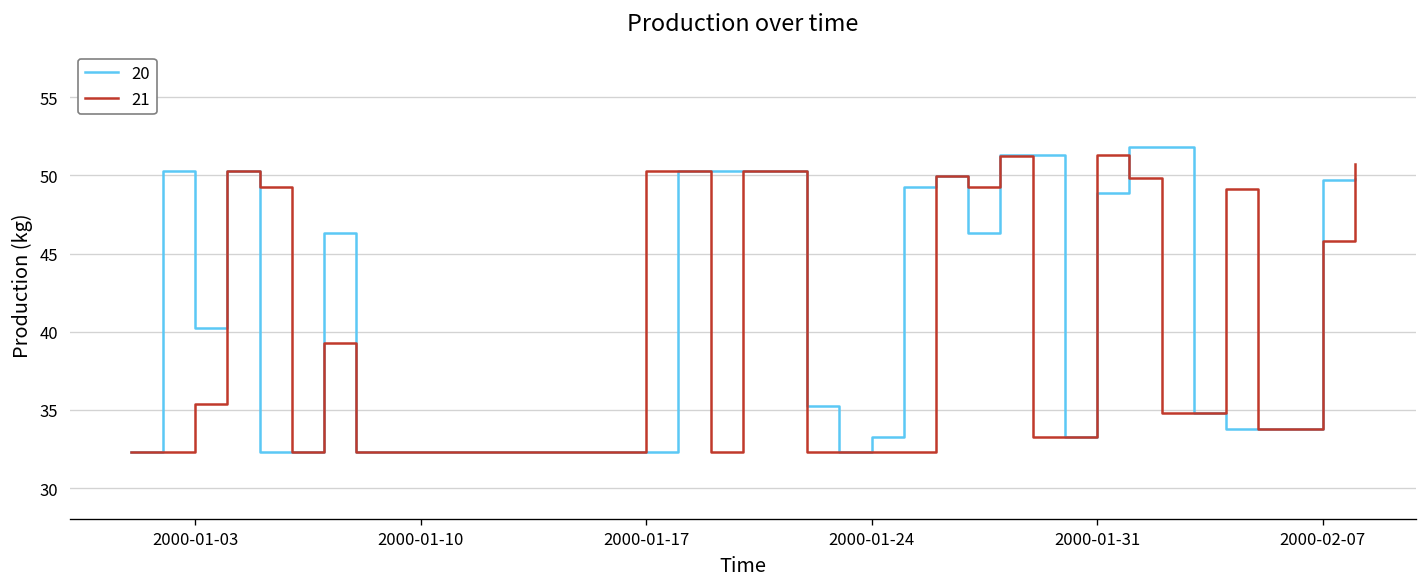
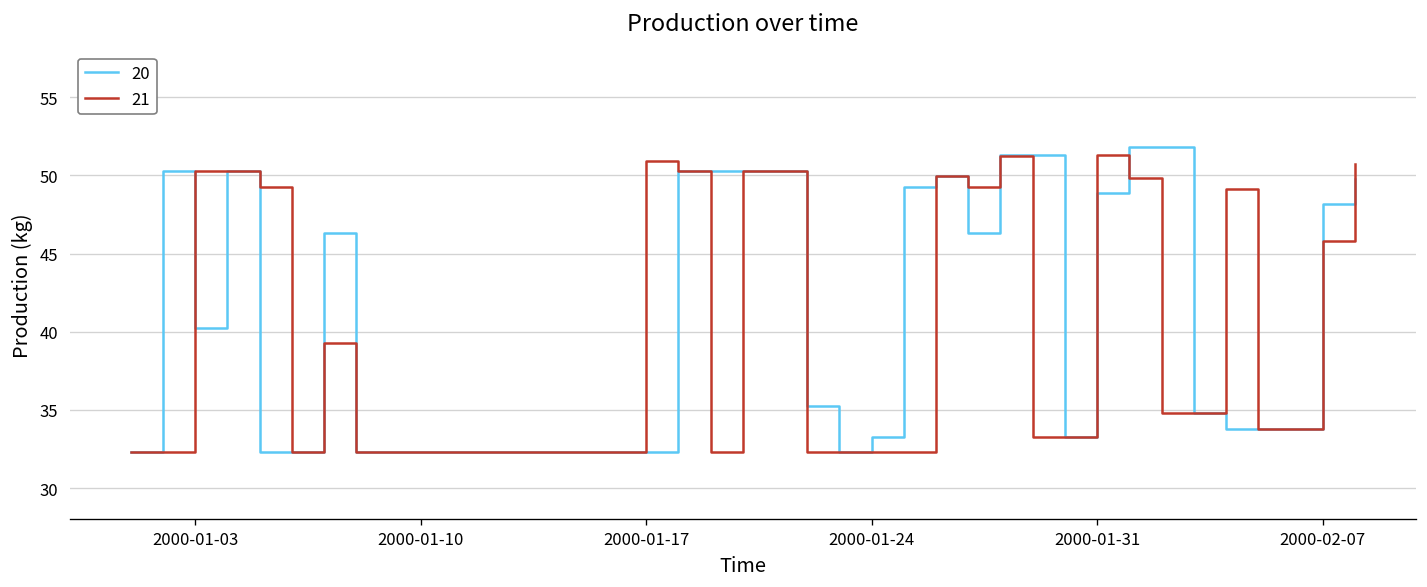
  {
    "20": {
      "2000-01-03": 40.2,
      "2000-01-17": 32.3,
      "2000-01-24": 33.3,
      "2000-01-31": 48.9,
-     "2000-02-07": 49.7
+     "2000-02-07": 48.2
    },
    "21": {
-     "2000-01-03": 35.4,
-     "2000-01-17": 50.3,
+     "2000-01-03": 50.3,
+     "2000-01-17": 50.9,
      "2000-01-24": 32.3,
      "2000-01-31": 51.3,
      "2000-02-07": 45.8
    }
  }
